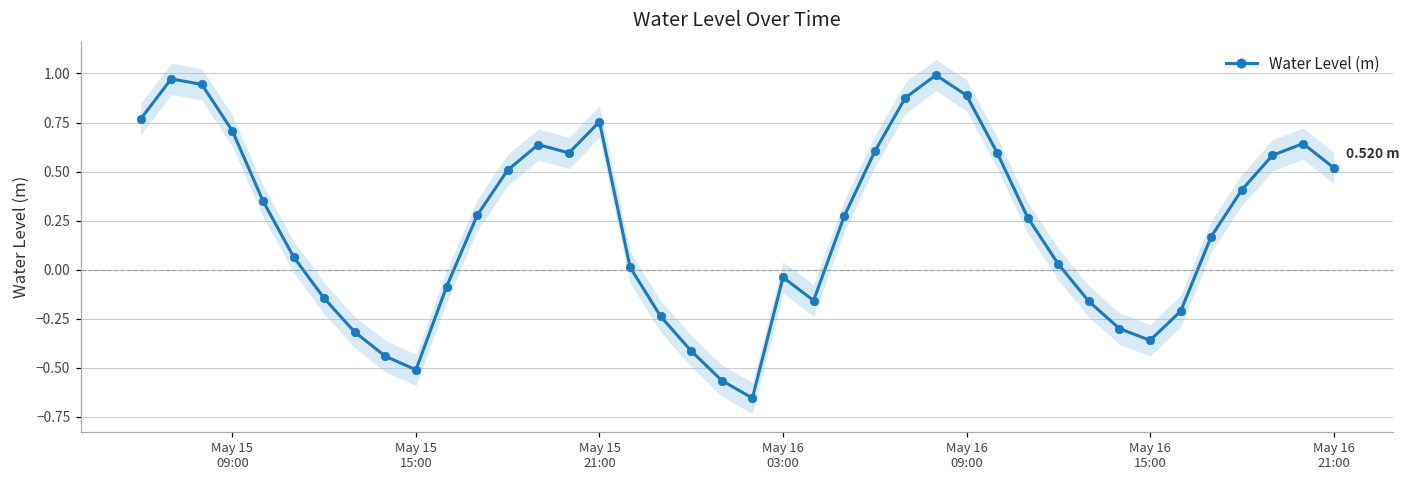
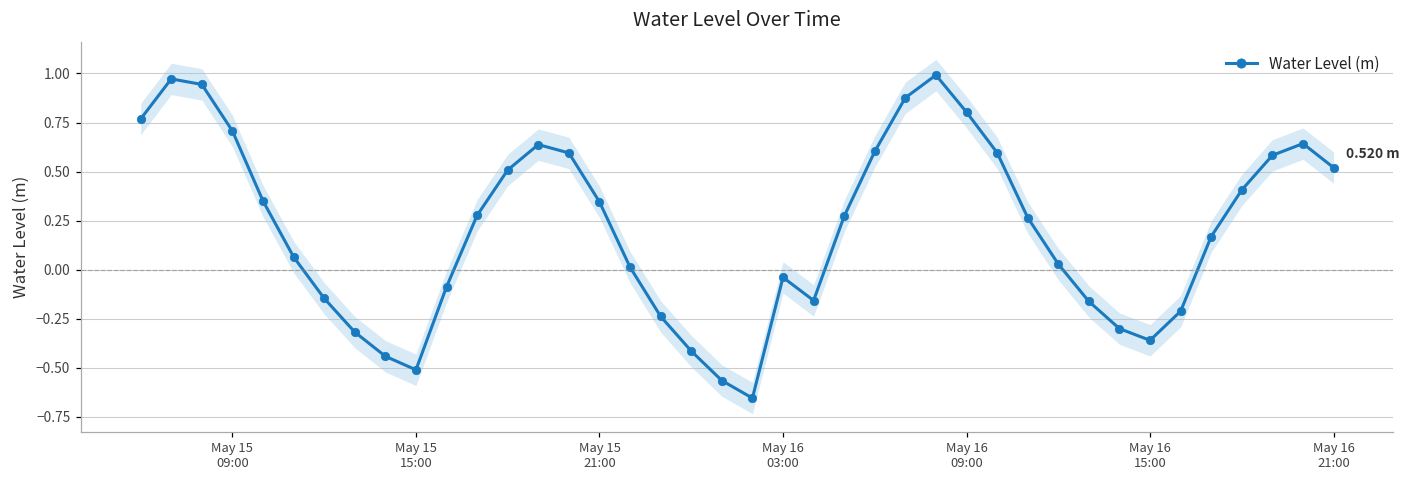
  {
    "Water Level (m)": {
      "May 15 09:00": 0.71,
      "May 15 15:00": -0.51,
-     "May 15 21:00": 0.75,
+     "May 15 21:00": 0.35,
      "May 16 03:00": -0.04,
-     "May 16 09:00": 0.89,
+     "May 16 09:00": 0.80,
      "May 16 15:00": -0.36
    }
  }
